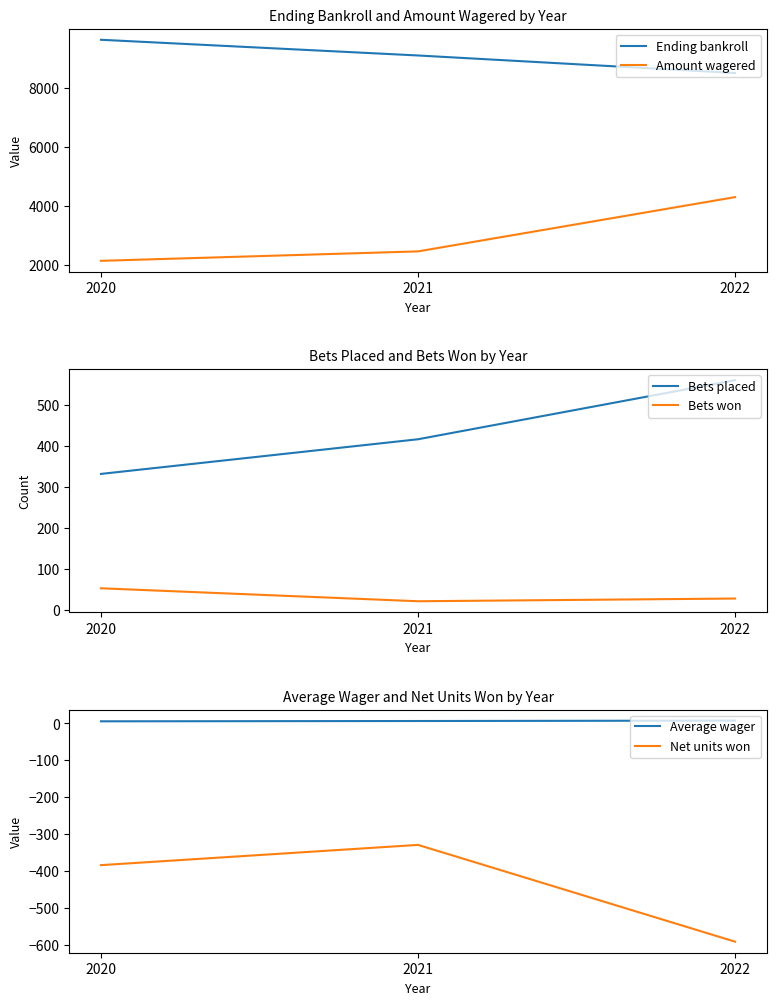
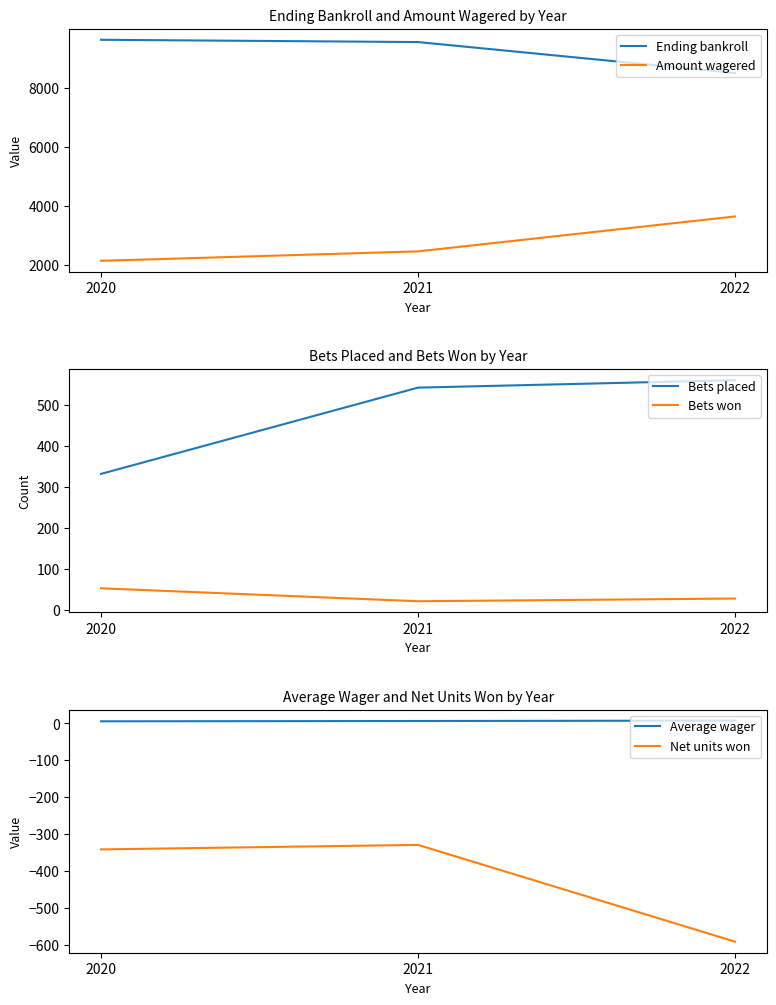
  {
    "Ending Bankroll and Amount Wagered by Year": {
      "Ending bankroll": {
        "2020": 9600,
-       "2021": 9100
+       "2021": 9500
      },
      "Amount wagered": {
        "2020": 2200,
        "2021": 2500,
-       "2022": 4300
+       "2022": 3600
      }
    },
    "Bets Placed and Bets Won by Year": {
      "Bets placed": {
        "2020": 330,
-       "2021": 420
+       "2021": 540
      },
      "Bets won": {
        "2020": 50,
        "2021": 20,
        "2022": 30
      }
    },
    "Average Wager and Net Units Won by Year": {
      "Average wager": {
        "2020": 10,
        "2021": 10
      },
      "Net units won": {
-       "2020": -380,
+       "2020": -340,
        "2021": -330,
        "2022": -590
      }
    }
  }
